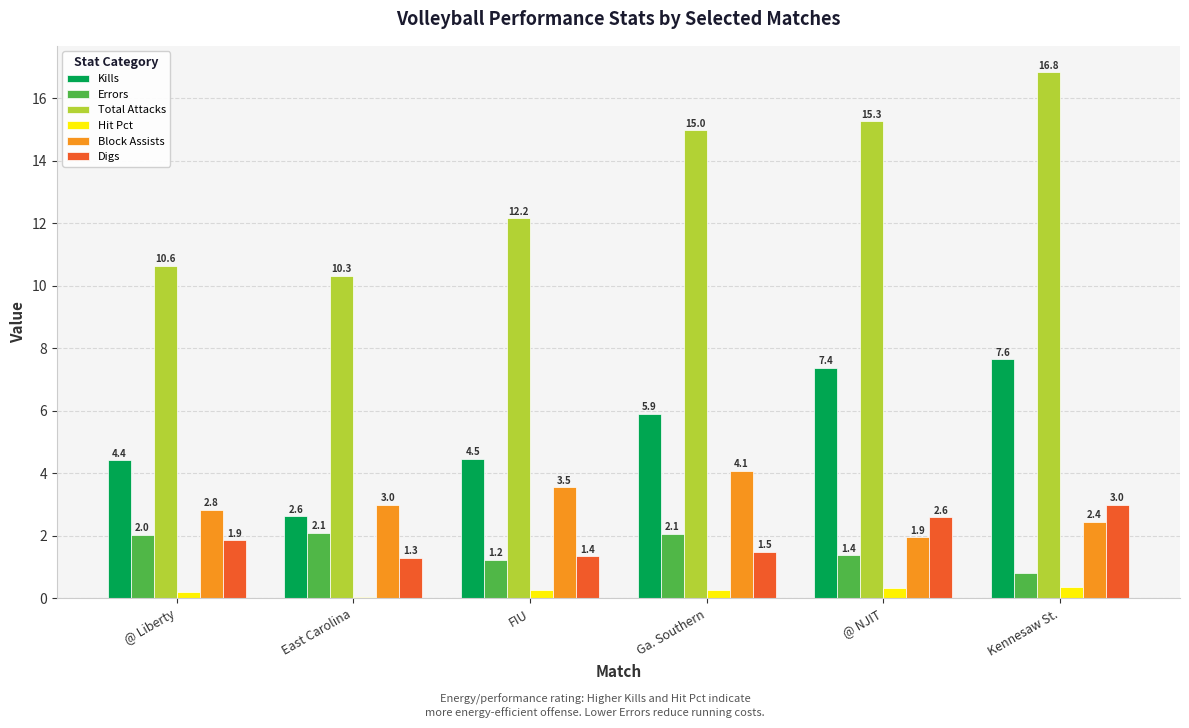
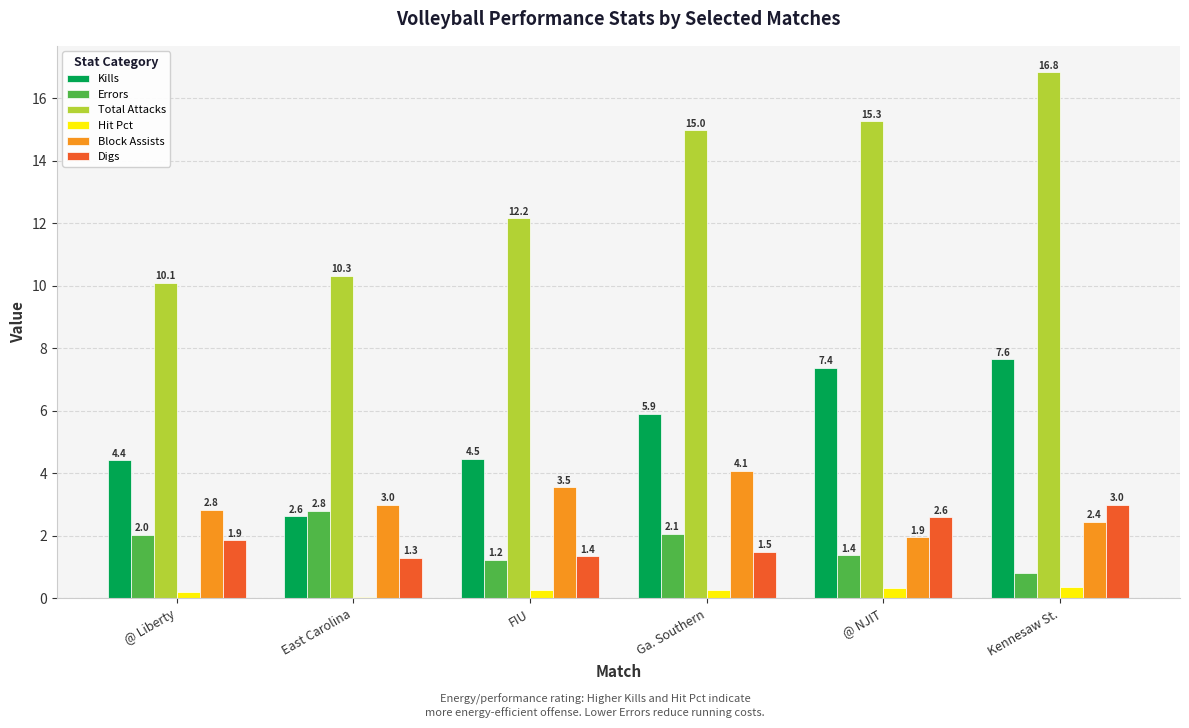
  {
    "Kills": {
      "@ Liberty": 4.4,
      "East Carolina": 2.6,
      "FIU": 4.5,
      "Ga. Southern": 5.9,
      "@ NJIT": 7.4,
      "Kennesaw St.": 7.6
    },
    "Errors": {
      "@ Liberty": 2.0,
-     "East Carolina": 2.1,
+     "East Carolina": 2.8,
      "FIU": 1.2,
      "Ga. Southern": 2.1,
      "@ NJIT": 1.4
    },
    "Total Attacks": {
-     "@ Liberty": 10.6,
+     "@ Liberty": 10.1,
      "East Carolina": 10.3,
      "FIU": 12.2,
      "Ga. Southern": 15.0,
      "@ NJIT": 15.3,
      "Kennesaw St.": 16.8
    },
    "Hit Pct": {
      "@ Liberty": 0.2,
      "FIU": 0.3,
      "Ga. Southern": 0.3,
      "@ NJIT": 0.3,
      "Kennesaw St.": 0.3
    }
  }
